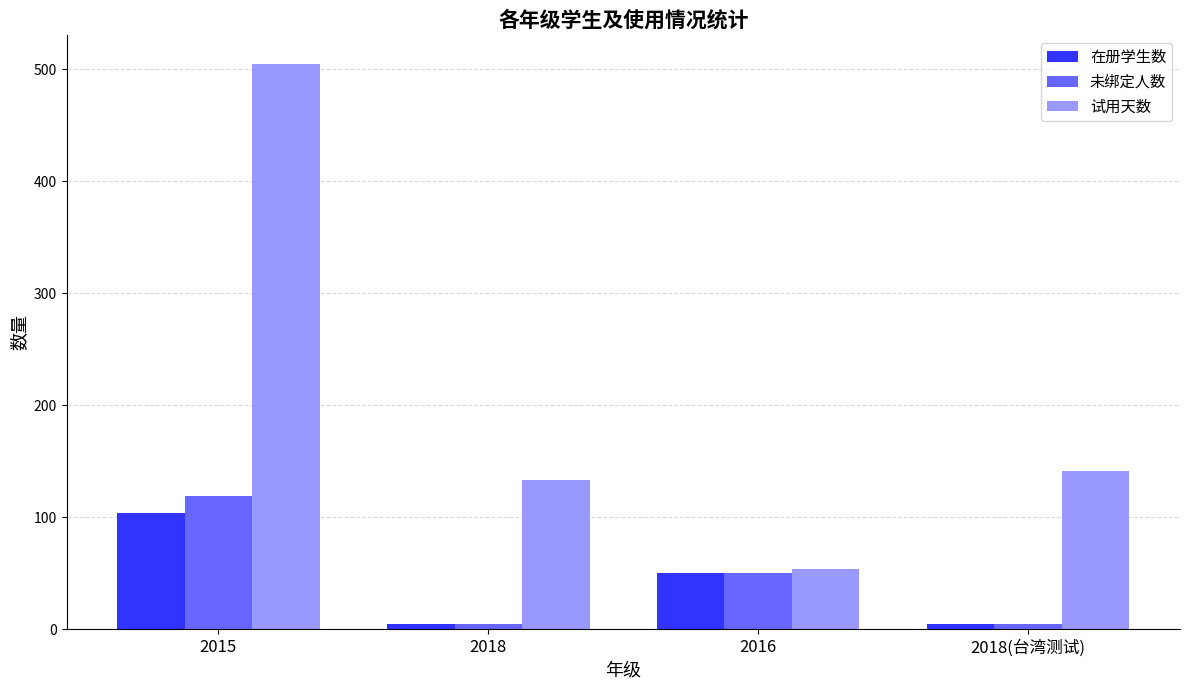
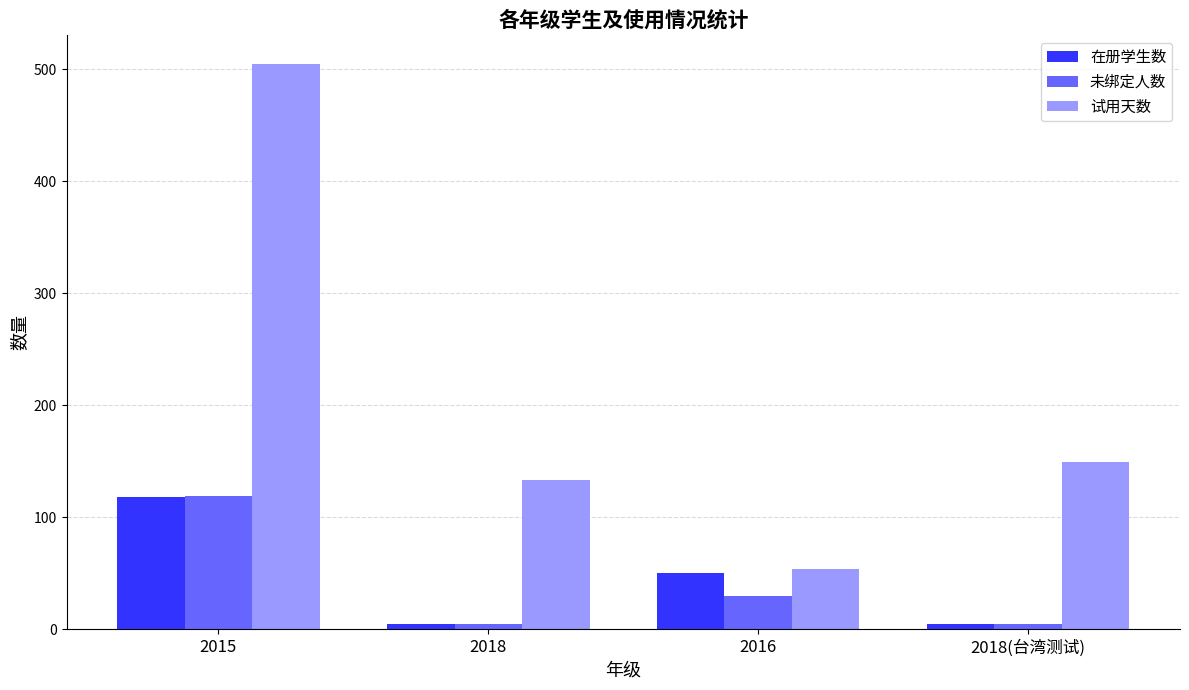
  {
    "在册学生数": {
-     "2015": 104,
+     "2015": 118,
      "2018": 5,
      "2016": 50,
      "2018(台湾测试)": 5
    },
    "未绑定人数": {
      "2015": 119,
      "2018": 5,
-     "2016": 50,
+     "2016": 30,
      "2018(台湾测试)": 5
    },
    "试用天数": {
      "2015": 505,
      "2018": 133,
      "2016": 54,
-     "2018(台湾测试)": 141
+     "2018(台湾测试)": 149
    }
  }
